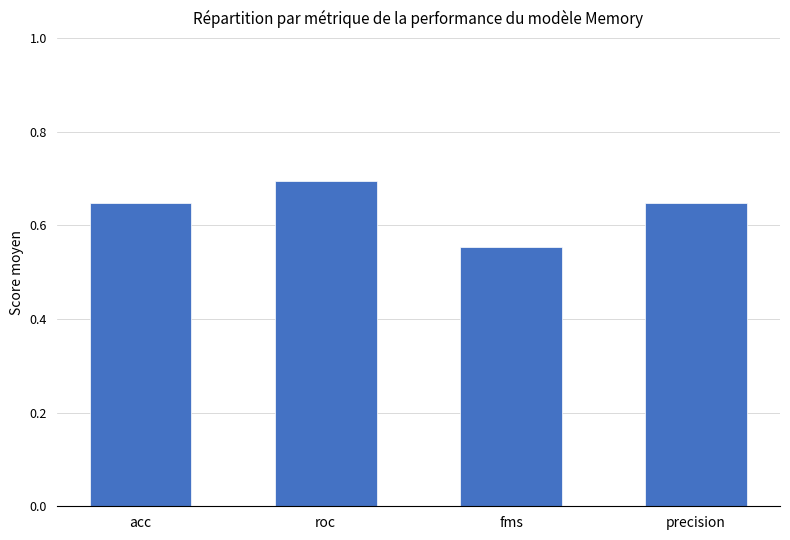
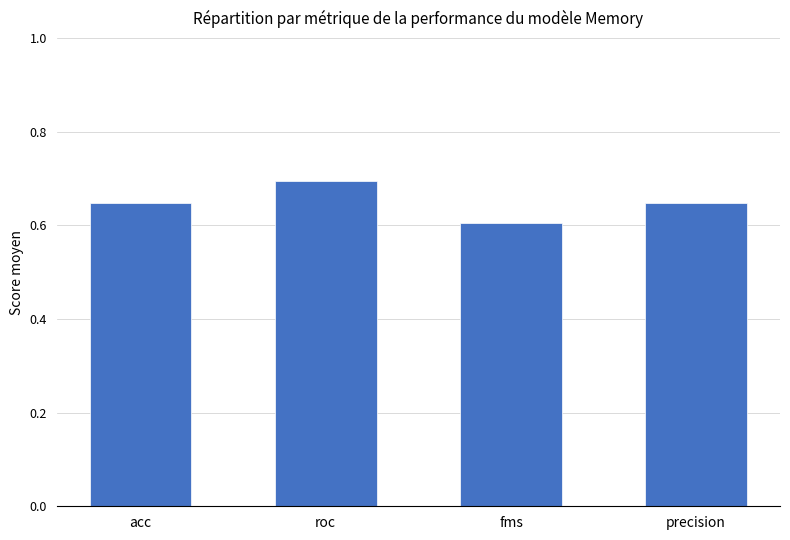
  {
    "acc": 0.65,
    "roc": 0.69,
-   "fms": 0.55,
+   "fms": 0.61,
    "precision": 0.65
  }
